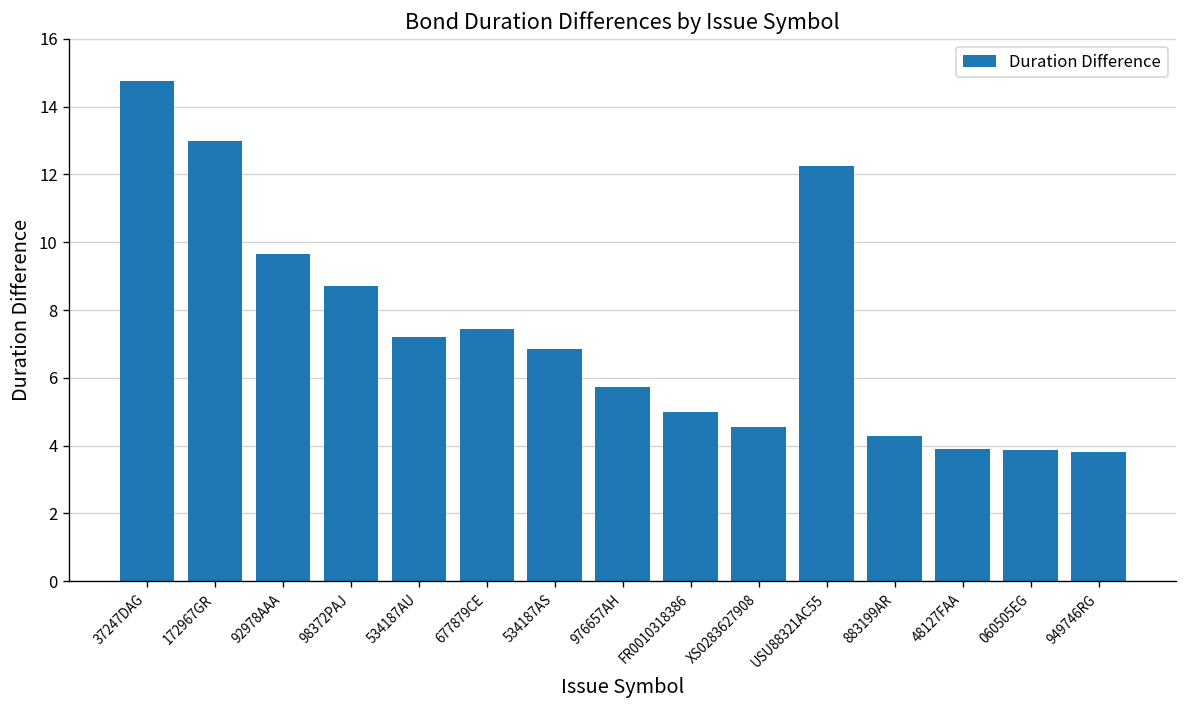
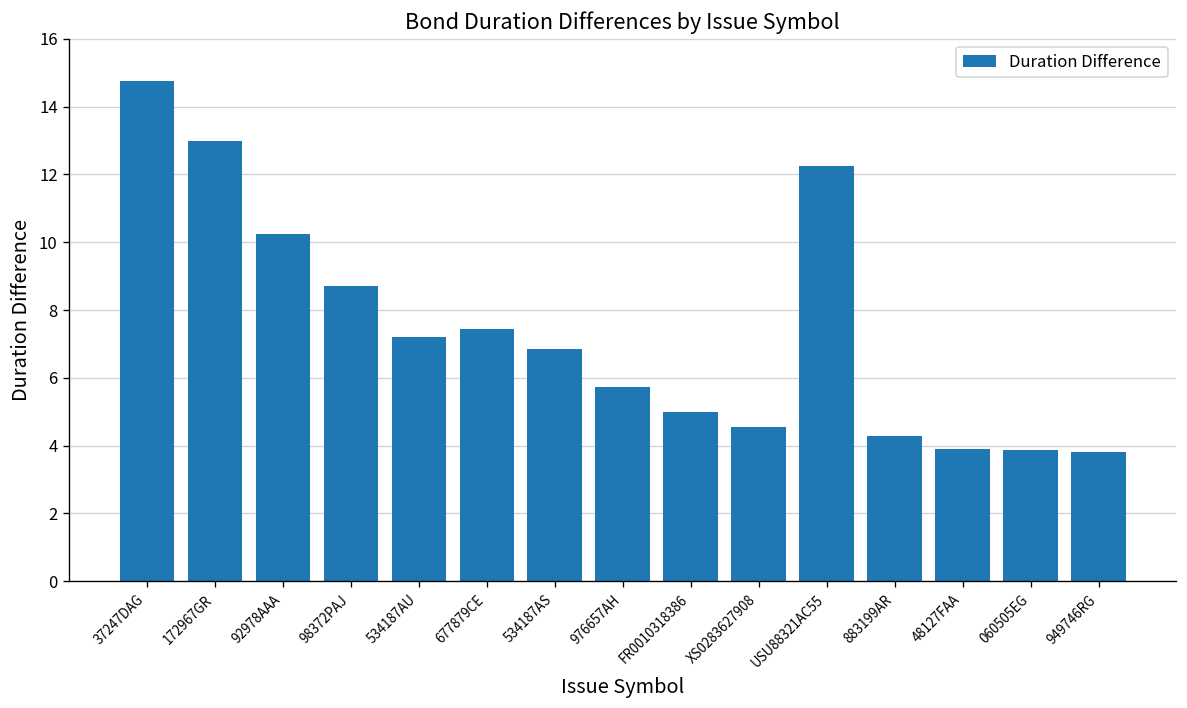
  {
    "37247DAG": 14.8,
    "172967GR": 13.0,
-   "92978AAA": 9.7,
+   "92978AAA": 10.2,
    "98372PAJ": 8.7,
    "534187AU": 7.2,
    "677879CE": 7.5,
    "534187AS": 6.9,
    "976657AH": 5.7,
    "FR0010318386": 5.0,
    "XS0283627908": 4.5,
    "USU88321AC55": 12.3,
    "883199AR": 4.3,
    "48127FAA": 3.9,
    "060505EG": 3.9,
    "949746RG": 3.8
  }
